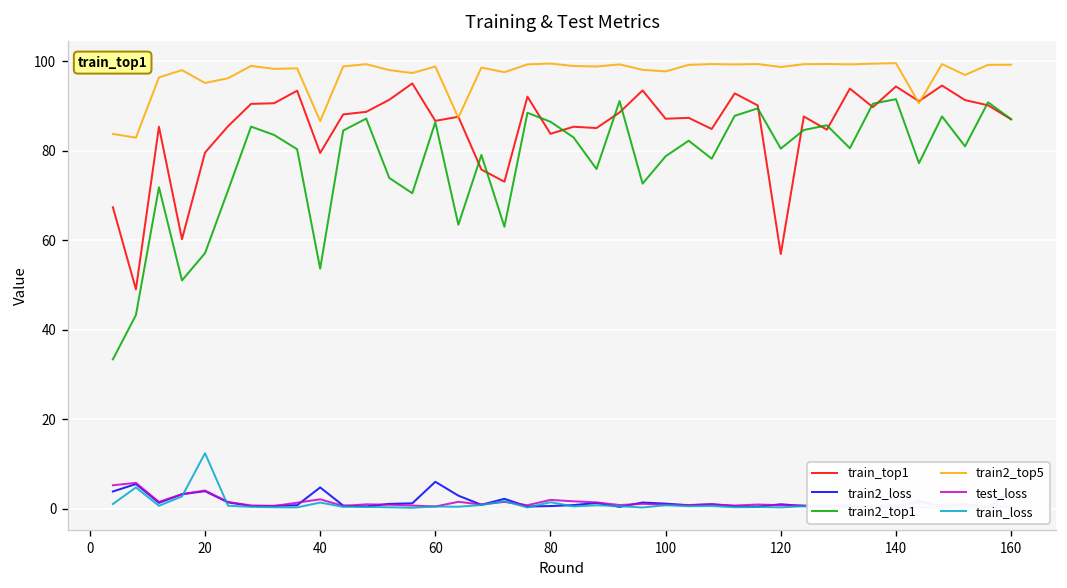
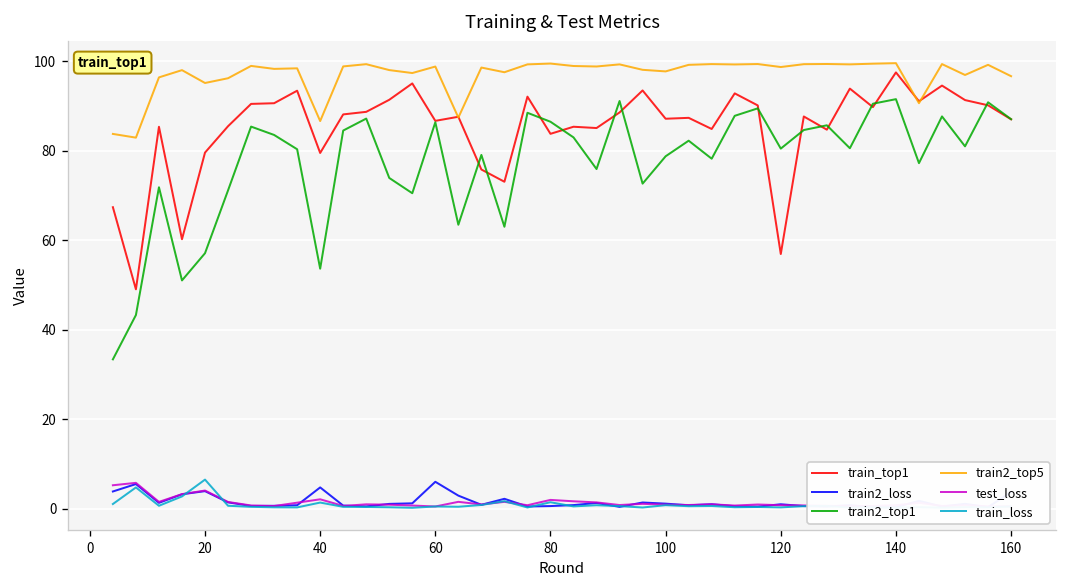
  {
    "train_top1": {
      "20": 80,
      "40": 80,
      "80": 84,
      "100": 87,
      "120": 57,
-     "140": 94
+     "140": 98
    },
    "train2_loss": {
      "40": 5,
      "60": 6,
      "80": 1
    },
    "train2_top1": {
      "20": 57,
      "40": 54,
      "80": 86,
      "100": 79,
      "120": 80,
      "140": 92
    },
    "train2_top5": {
      "20": 95,
      "40": 87,
      "60": 99,
      "80": 100,
      "100": 98,
      "120": 99,
      "140": 100,
-     "160": 99
+     "160": 97
    },
    "test_loss": {
      "40": 2
    },
    "train_loss": {
-     "20": 12,
+     "20": 7,
      "40": 1
    }
  }
